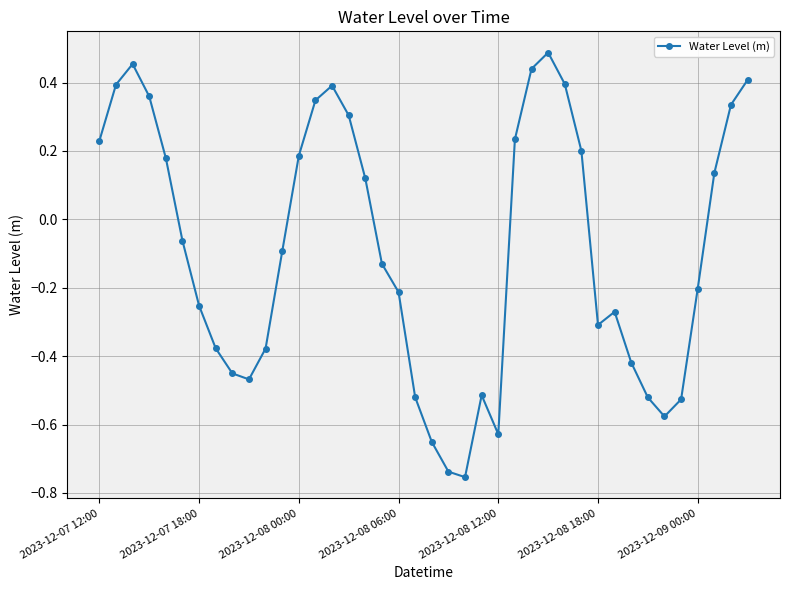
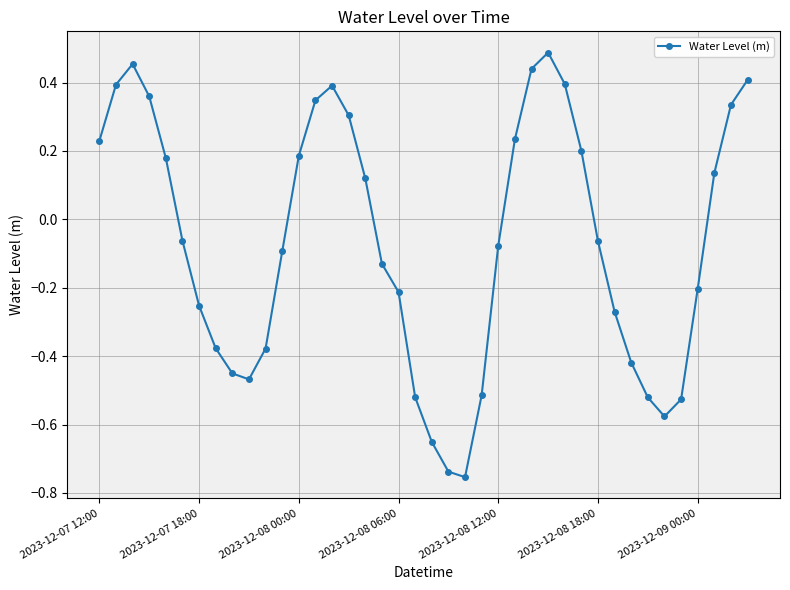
  {
    "2023-12-07 12:00": 0.23,
    "2023-12-07 18:00": -0.25,
    "2023-12-08 00:00": 0.19,
    "2023-12-08 06:00": -0.21,
-   "2023-12-08 12:00": -0.63,
-   "2023-12-08 18:00": -0.31,
+   "2023-12-08 12:00": -0.08,
+   "2023-12-08 18:00": -0.06,
    "2023-12-09 00:00": -0.20
  }
